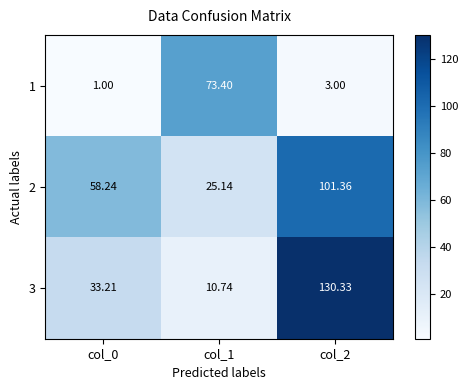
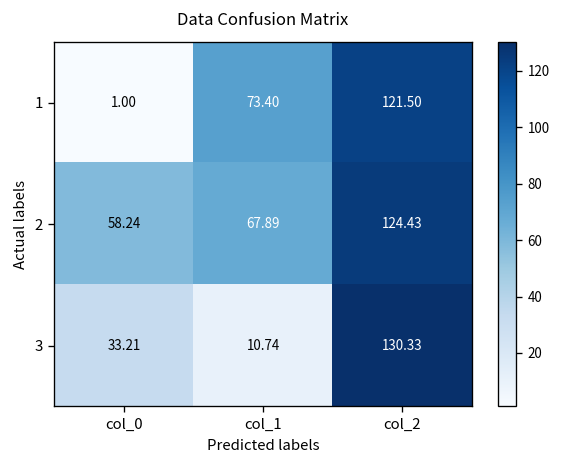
  {
    "1": {
      "col_0": 1.00,
      "col_1": 73.40,
-     "col_2": 3.00
+     "col_2": 121.50
    },
    "2": {
      "col_0": 58.24,
-     "col_1": 25.14,
-     "col_2": 101.36
+     "col_1": 67.89,
+     "col_2": 124.43
    },
    "3": {
      "col_0": 33.21,
      "col_1": 10.74,
      "col_2": 130.33
    }
  }
